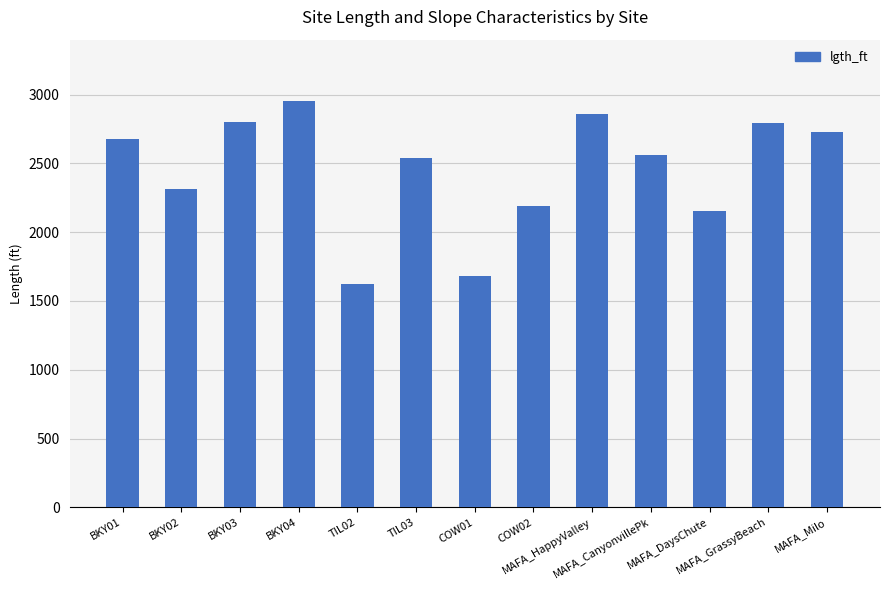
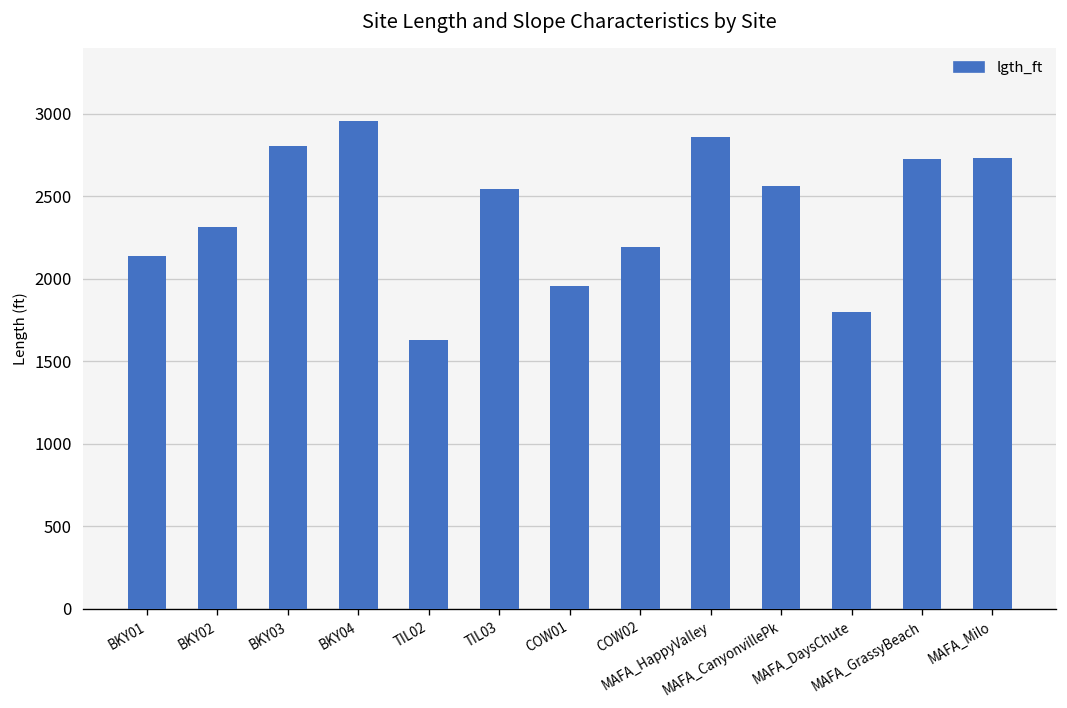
  {
-   "BKY01": 2680,
+   "BKY01": 2140,
    "BKY02": 2310,
    "BKY03": 2800,
    "BKY04": 2960,
    "TIL02": 1630,
    "TIL03": 2540,
-   "COW01": 1680,
+   "COW01": 1960,
    "COW02": 2190,
    "MAFA_HappyValley": 2860,
    "MAFA_CanyonvillePk": 2560,
-   "MAFA_DaysChute": 2150,
-   "MAFA_GrassyBeach": 2800,
+   "MAFA_DaysChute": 1800,
+   "MAFA_GrassyBeach": 2730,
    "MAFA_Milo": 2730
  }
